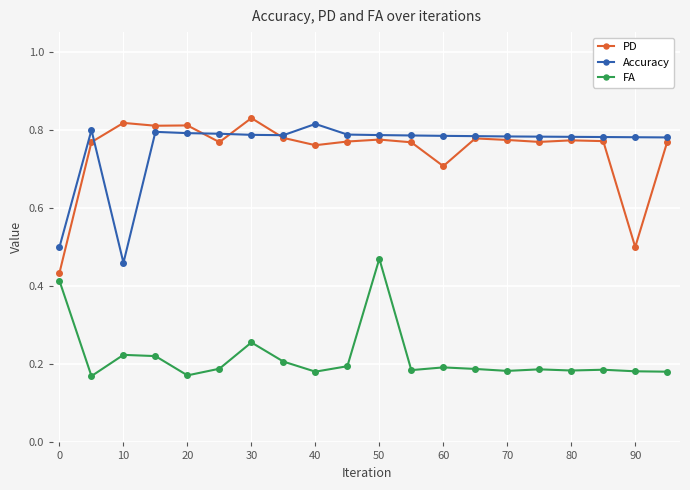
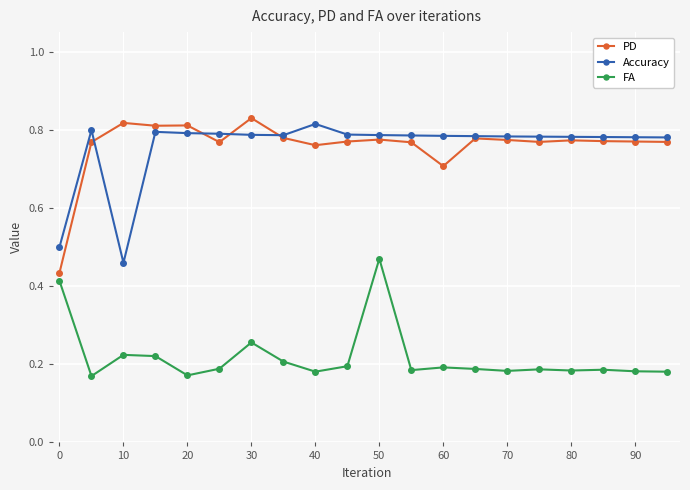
  {
    "PD": {
      "0": 0.43,
      "10": 0.82,
      "20": 0.81,
      "30": 0.83,
      "40": 0.76,
      "50": 0.78,
      "60": 0.71,
      "70": 0.77,
      "80": 0.77,
-     "90": 0.50
+     "90": 0.77
    },
    "Accuracy": {
      "0": 0.50,
      "10": 0.46,
      "20": 0.79,
      "30": 0.79,
      "40": 0.82,
      "50": 0.79,
      "60": 0.78,
      "70": 0.78,
      "80": 0.78,
      "90": 0.78
    },
    "FA": {
      "0": 0.41,
      "10": 0.22,
      "20": 0.17,
      "30": 0.26,
      "40": 0.18,
      "50": 0.47,
      "60": 0.19,
      "70": 0.18,
      "80": 0.18,
      "90": 0.18
    }
  }
